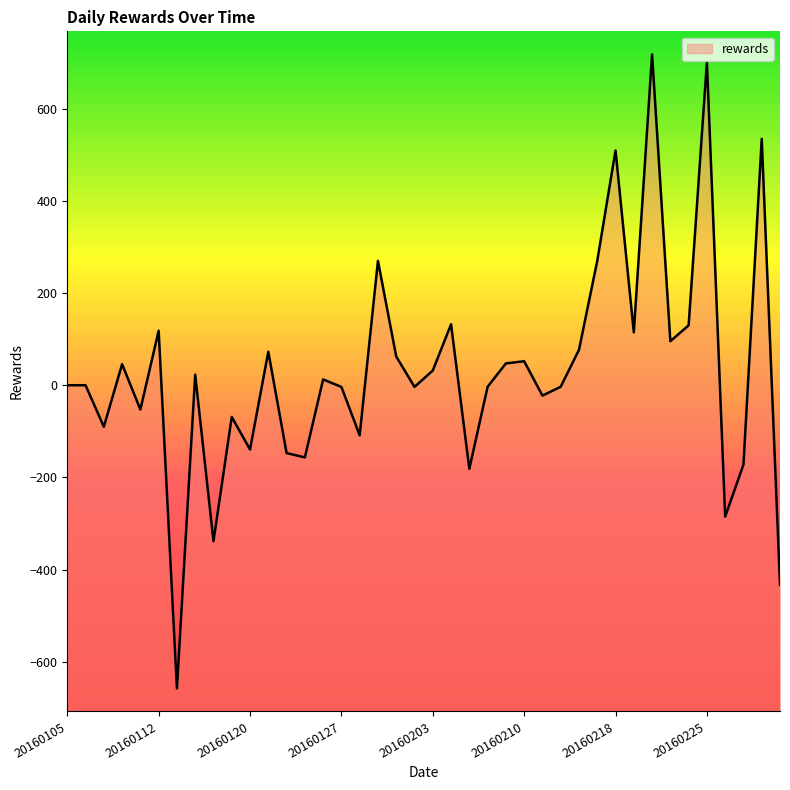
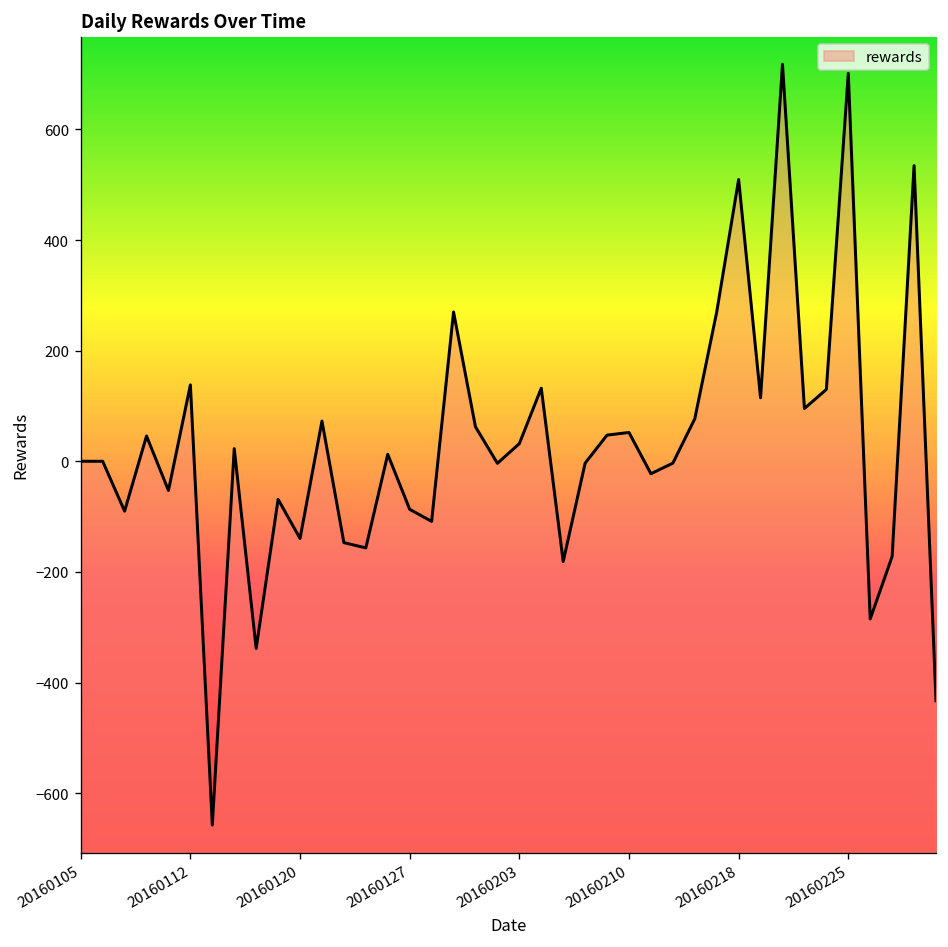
  {
    "20160105": 0,
-   "20160112": 120,
+   "20160112": 140,
    "20160120": -140,
-   "20160127": 0,
+   "20160127": -90,
    "20160203": 30,
    "20160210": 50,
    "20160218": 510,
    "20160225": 700
  }
